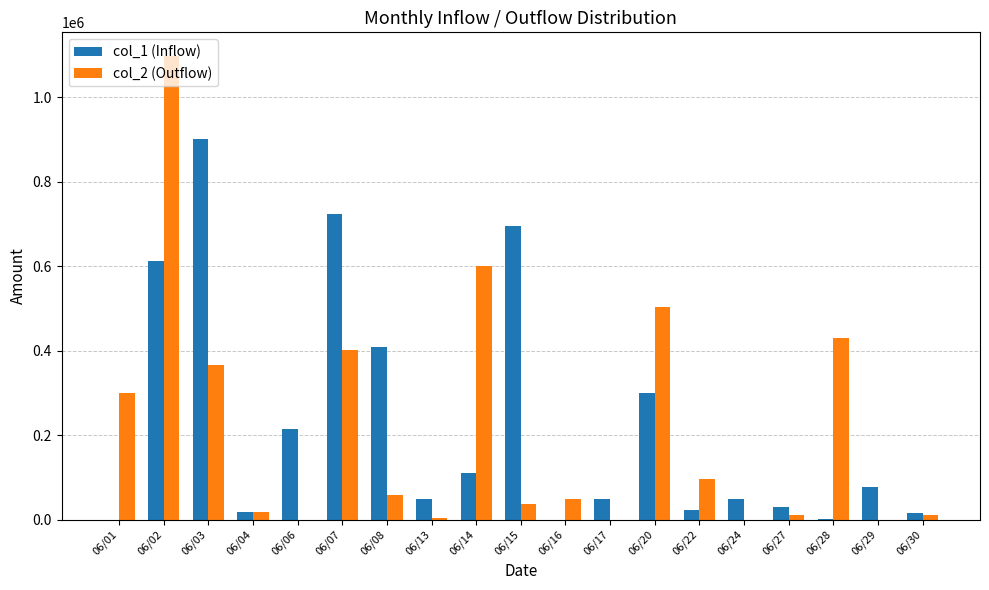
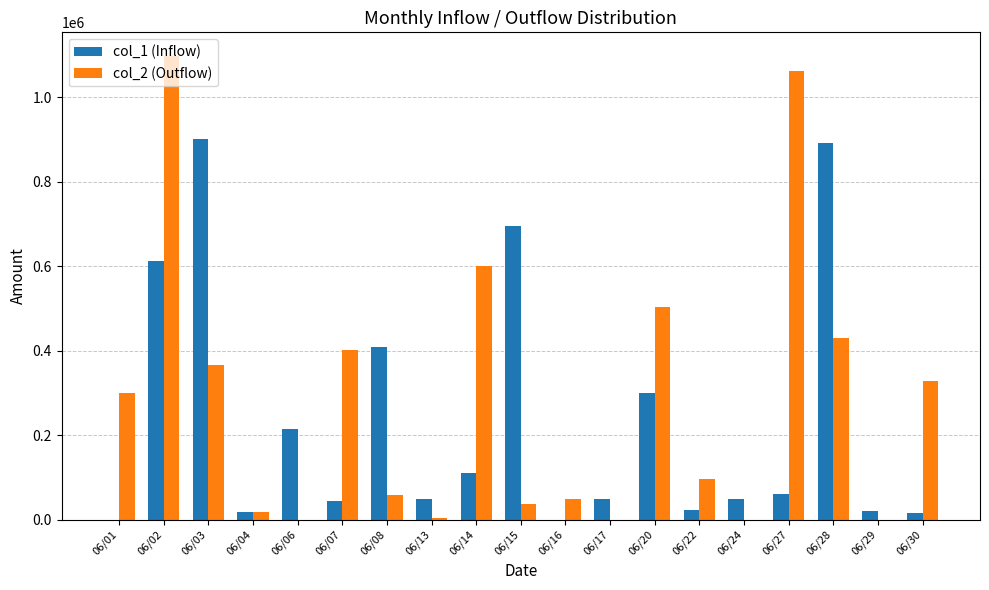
  {
    "col_1 (Inflow)": {
      "06/01": 0,
      "06/02": 610000,
      "06/03": 900000,
      "06/04": 20000,
      "06/06": 220000,
-     "06/07": 720000,
+     "06/07": 40000,
      "06/08": 410000,
      "06/13": 50000,
      "06/14": 110000,
      "06/15": 700000,
      "06/16": 0,
      "06/17": 50000,
      "06/20": 300000,
      "06/22": 20000,
      "06/24": 50000,
-     "06/27": 30000,
-     "06/28": 0,
-     "06/29": 80000,
+     "06/27": 60000,
+     "06/28": 890000,
+     "06/29": 20000,
      "06/30": 20000
    },
    "col_2 (Outflow)": {
      "06/01": 300000,
      "06/03": 370000,
      "06/04": 20000,
      "06/06": 0,
      "06/07": 400000,
      "06/08": 60000,
      "06/14": 600000,
      "06/15": 40000,
      "06/16": 50000,
      "06/17": 0,
      "06/20": 500000,
      "06/22": 100000,
      "06/24": 0,
-     "06/27": 10000,
+     "06/27": 1060000,
      "06/28": 430000,
      "06/29": 0,
-     "06/30": 10000
+     "06/30": 330000
    }
  }
